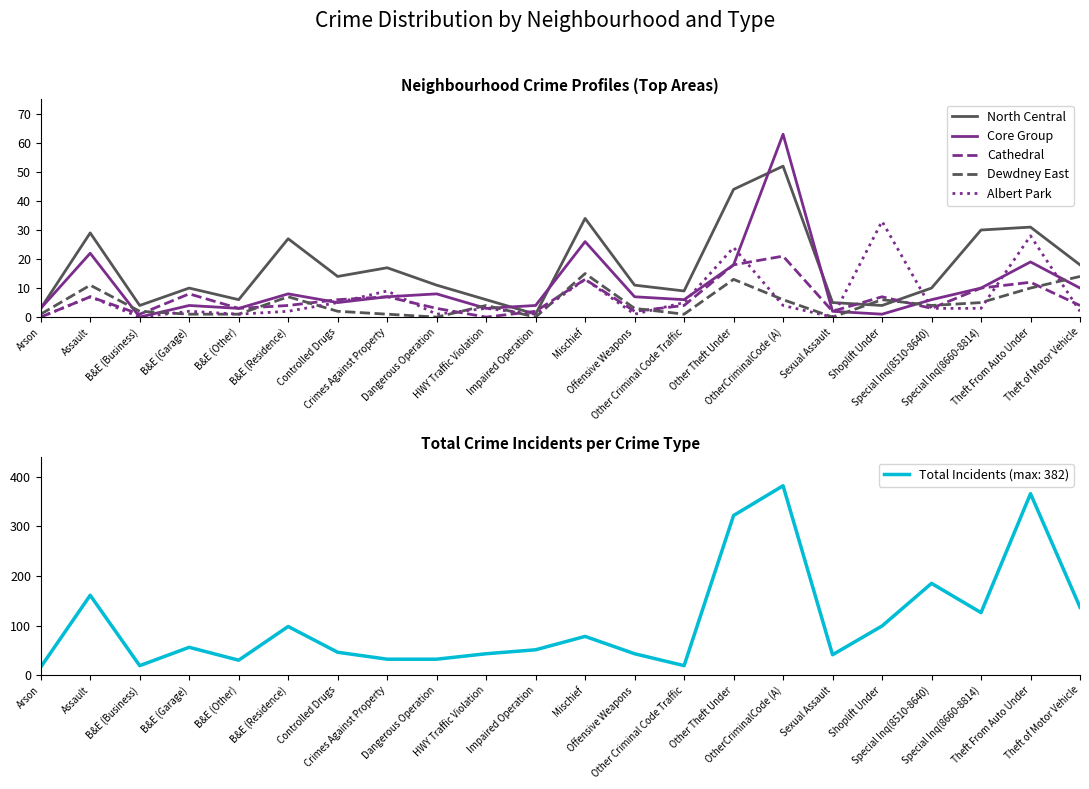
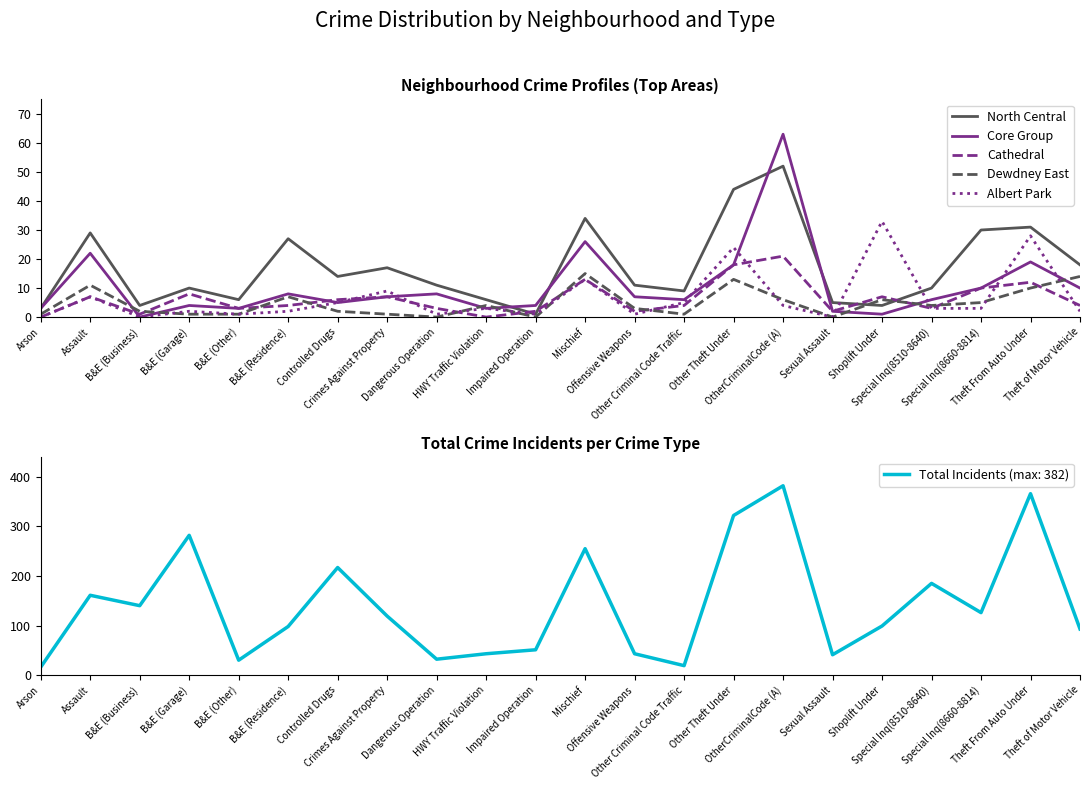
  {
    "Total Crime Incidents per Crime Type": {
      "Arson": 20,
      "Assault": 160,
-     "B&E (Business)": 20,
-     "B&E (Garage)": 60,
+     "B&E (Business)": 140,
+     "B&E (Garage)": 280,
      "B&E (Other)": 30,
      "B&E (Residence)": 100,
-     "Controlled Drugs": 50,
-     "Crimes Against Property": 30,
+     "Controlled Drugs": 220,
+     "Crimes Against Property": 120,
      "Dangerous Operation": 30,
      "HWY Traffic Violation": 40,
      "Impaired Operation": 50,
-     "Mischief": 80,
+     "Mischief": 260,
      "Offensive Weapons": 40,
      "Other Criminal Code Traffic": 20,
      "Other Theft Under": 320,
      "OtherCriminalCode (A)": 380,
      "Sexual Assault": 40,
      "Shoplift Under": 100,
      "Special Inq(8510-8640)": 190,
      "Special Inq(8660-8814)": 130,
      "Theft From Auto Under": 370,
-     "Theft of Motor Vehicle": 140
+     "Theft of Motor Vehicle": 90
    }
  }
